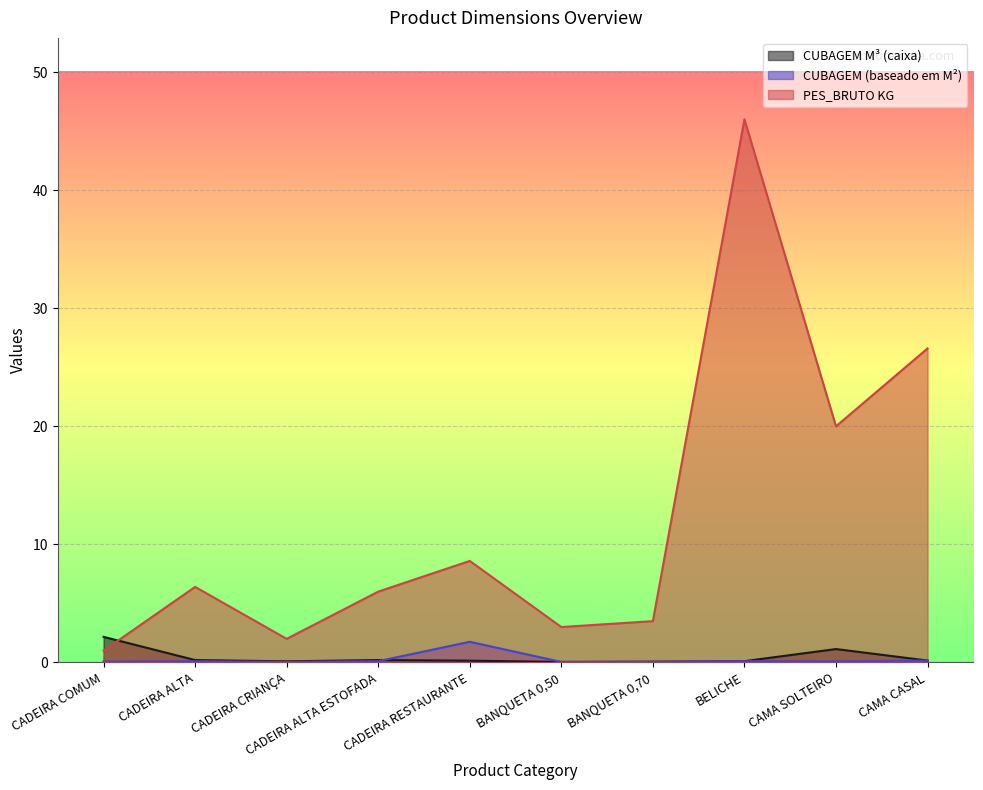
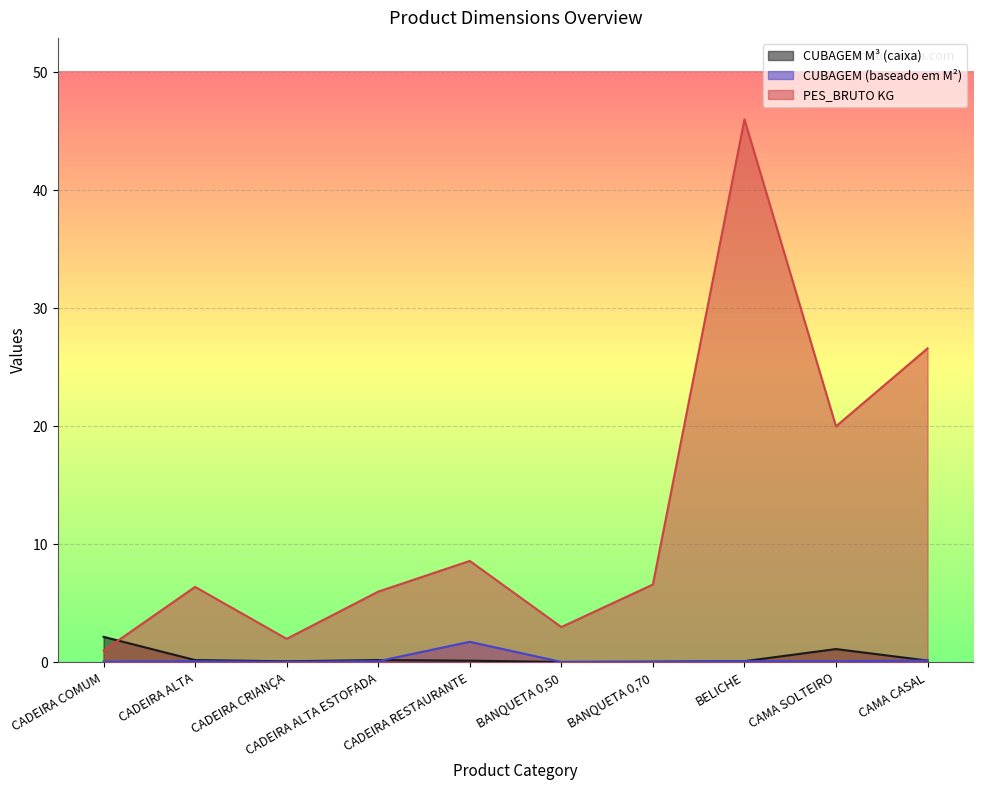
  {
    "CUBAGEM M³ (caixa)": {
      "CADEIRA COMUM": 2.2,
      "CADEIRA RESTAURANTE": 0.2,
      "CAMA SOLTEIRO": 1.1
    },
    "CUBAGEM (baseado em M²)": {
      "CADEIRA COMUM": 0.1,
      "CADEIRA RESTAURANTE": 1.8,
      "CAMA SOLTEIRO": 0.1
    },
    "PES_BRUTO KG": {
      "CADEIRA COMUM": 1.0,
      "CADEIRA ALTA": 6.4,
      "CADEIRA CRIANÇA": 2.0,
      "CADEIRA ALTA ESTOFADA": 6.0,
      "CADEIRA RESTAURANTE": 8.6,
      "BANQUETA 0,50": 3.0,
-     "BANQUETA 0,70": 3.5,
+     "BANQUETA 0,70": 6.6,
      "BELICHE": 46.0,
      "CAMA SOLTEIRO": 20.0,
      "CAMA CASAL": 26.6
    }
  }
